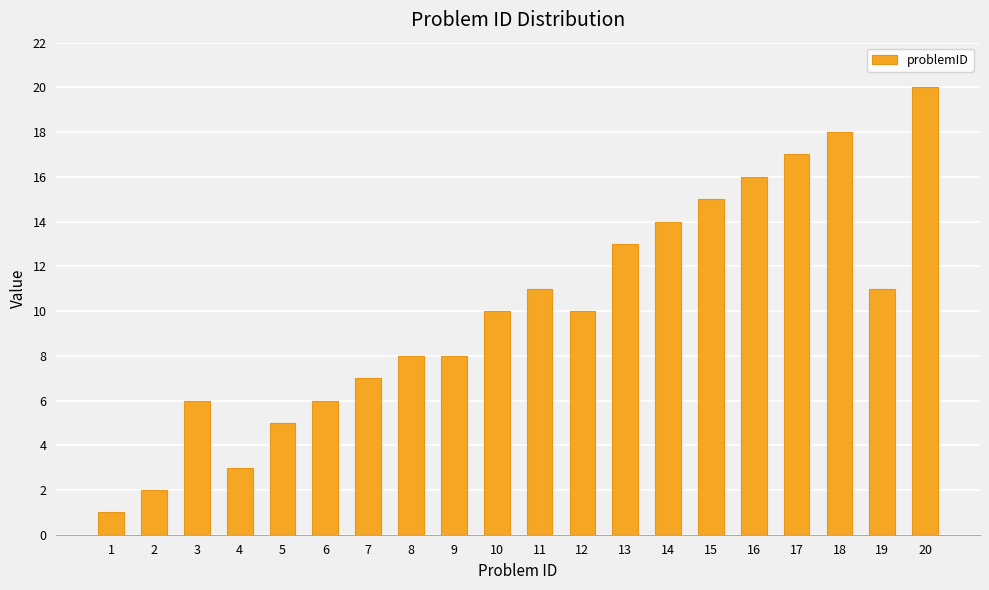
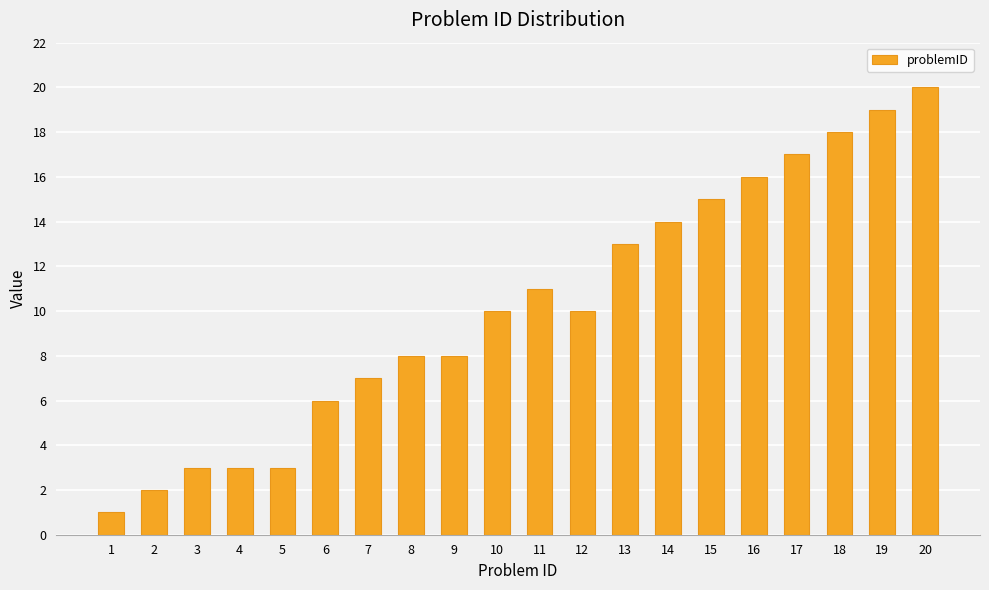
  {
    "1": 1,
    "2": 2,
-   "3": 6,
+   "3": 3,
    "4": 3,
-   "5": 5,
+   "5": 3,
    "6": 6,
    "7": 7,
    "8": 8,
    "9": 8,
    "10": 10,
    "11": 11,
    "12": 10,
    "13": 13,
    "14": 14,
    "15": 15,
    "16": 16,
    "17": 17,
    "18": 18,
-   "19": 11,
+   "19": 19,
    "20": 20
  }
